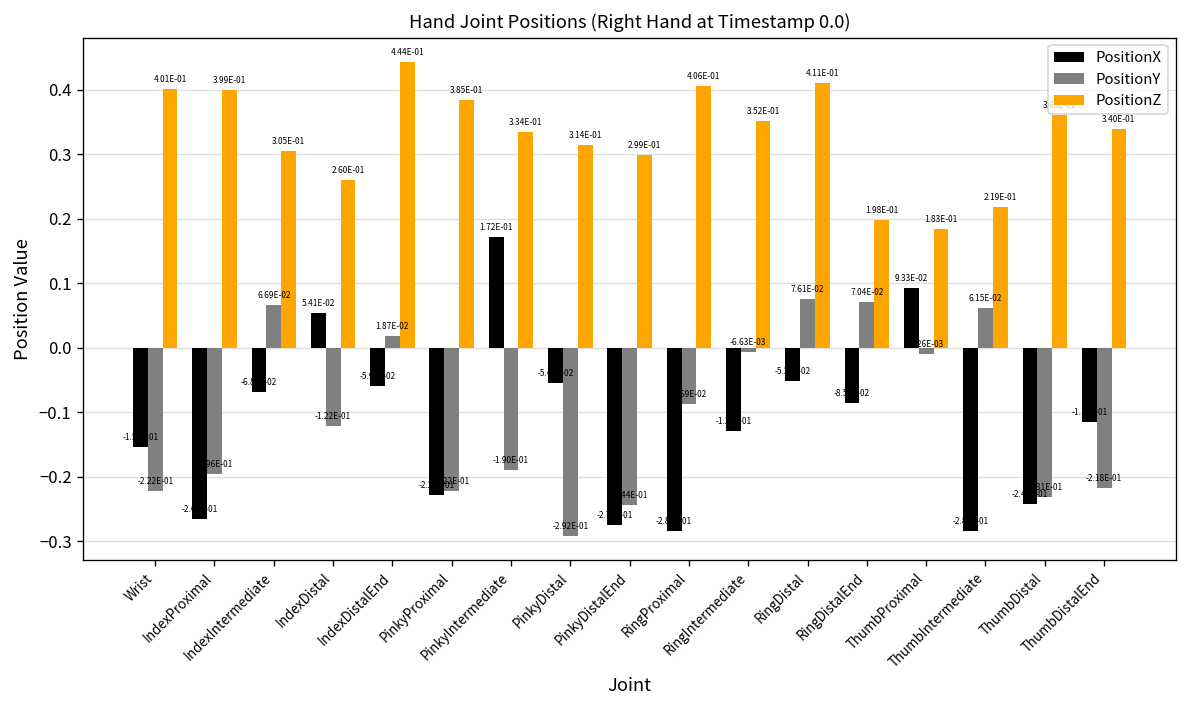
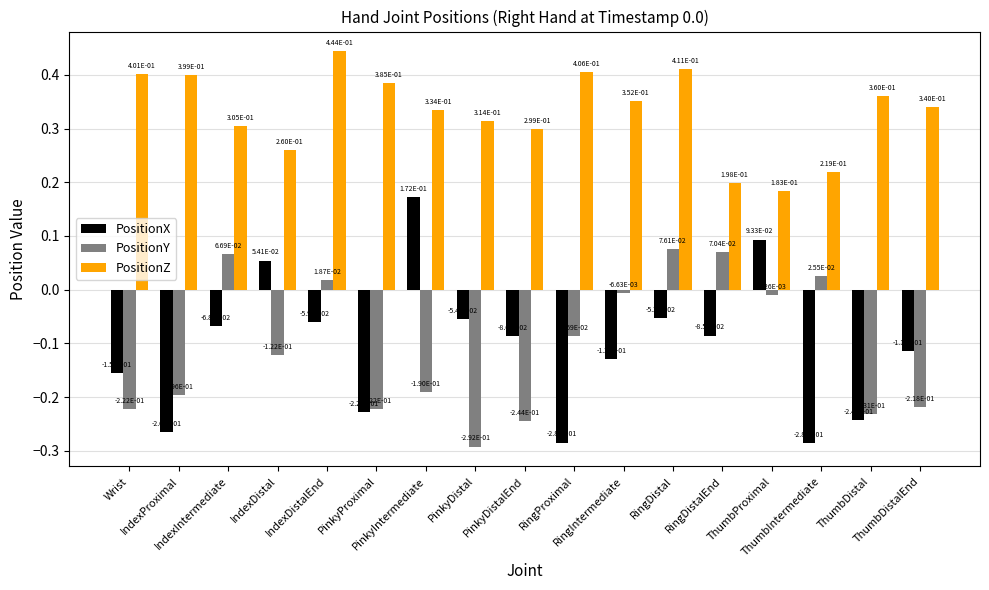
  {
    "PositionX": {
      "Wrist": "-1.55E-01",
      "IndexProximal": "-2.65E-01",
      "IndexIntermediate": "-6.81E-02",
      "IndexDistal": "5.41E-02",
      "IndexDistalEnd": "-5.95E-02",
      "PinkyIntermediate": "1.72E-01",
      "PinkyDistal": "-5.45E-02",
-     "PinkyDistalEnd": "-2.75E-01",
+     "PinkyDistalEnd": "-8.64E-02",
      "RingProximal": "-2.85E-01",
      "RingIntermediate": "-1.29E-01",
      "RingDistal": "-5.23E-02",
      "RingDistalEnd": "-8.53E-02",
      "ThumbProximal": "9.33E-02",
      "ThumbIntermediate": "-2.85E-01",
      "ThumbDistal": "-2.43E-01",
      "ThumbDistalEnd": "-1.15E-01"
    },
    "PositionY": {
      "Wrist": "-2.22E-01",
      "IndexProximal": "-1.96E-01",
      "IndexIntermediate": "6.69E-02",
      "IndexDistal": "-1.22E-01",
      "IndexDistalEnd": "1.87E-02",
      "PinkyIntermediate": "-1.90E-01",
      "PinkyDistal": "-2.92E-01",
      "PinkyDistalEnd": "-2.44E-01",
      "RingProximal": "-8.69E-02",
      "RingIntermediate": "-6.63E-03",
      "RingDistal": "7.61E-02",
      "RingDistalEnd": "7.04E-02",
      "ThumbProximal": "-9.26E-03",
-     "ThumbIntermediate": "6.15E-02",
+     "ThumbIntermediate": "2.55E-02",
      "ThumbDistal": "-2.31E-01",
      "ThumbDistalEnd": "-2.18E-01"
    },
    "PositionZ": {
      "Wrist": "4.01E-01",
      "IndexProximal": "3.99E-01",
      "IndexIntermediate": "3.05E-01",
      "IndexDistal": "2.60E-01",
      "IndexDistalEnd": "4.44E-01",
      "PinkyProximal": "3.85E-01",
      "PinkyIntermediate": "3.34E-01",
      "PinkyDistal": "3.14E-01",
      "PinkyDistalEnd": "2.99E-01",
      "RingProximal": "4.06E-01",
      "RingIntermediate": "3.52E-01",
      "RingDistal": "4.11E-01",
      "RingDistalEnd": "1.98E-01",
      "ThumbProximal": "1.83E-01",
      "ThumbIntermediate": "2.19E-01",
      "ThumbDistal": "3.60E-01",
      "ThumbDistalEnd": "3.40E-01"
    }
  }
